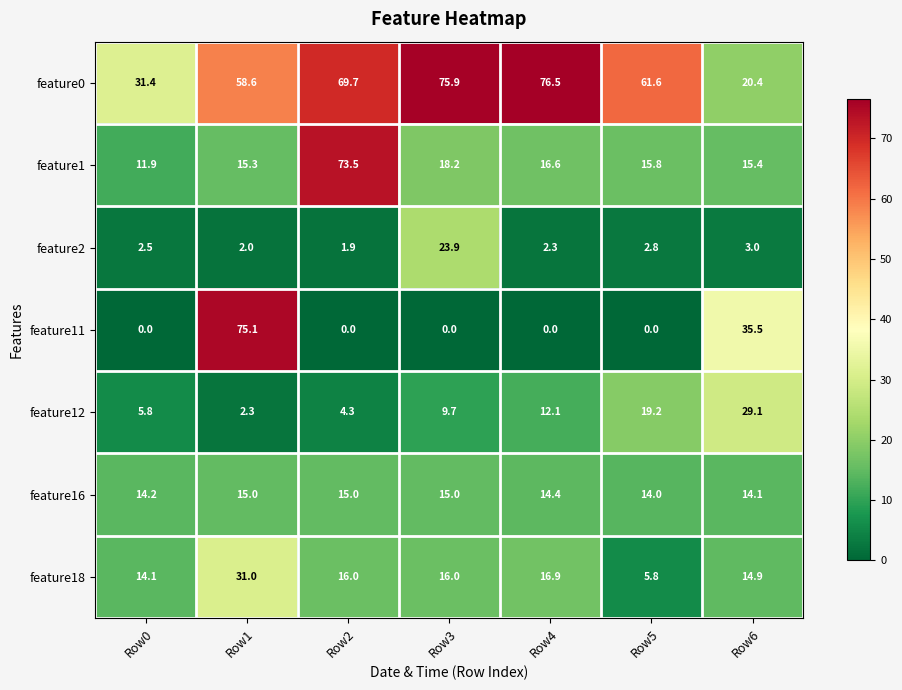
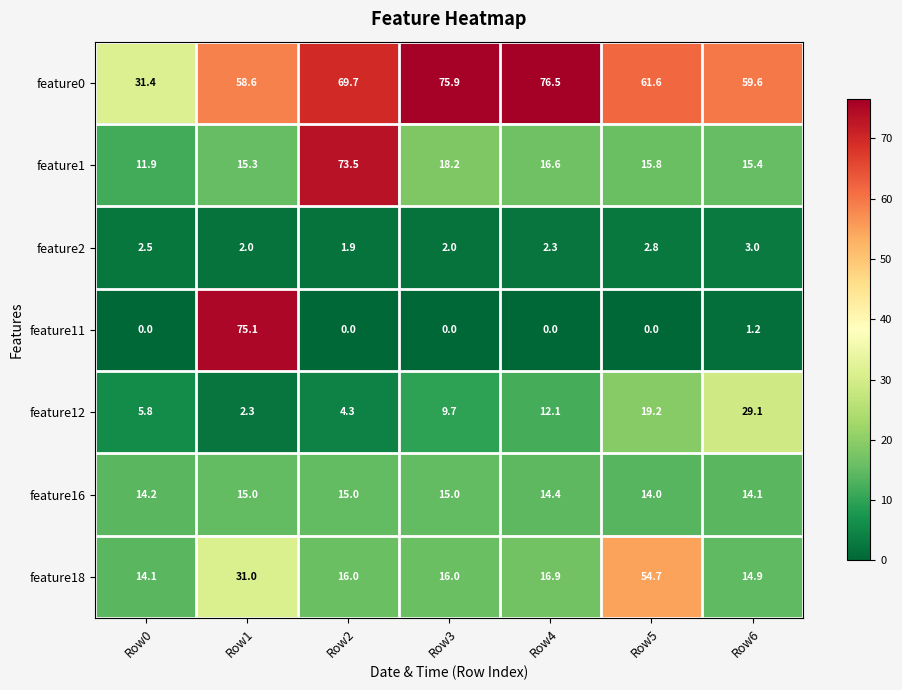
  {
    "feature0": {
      "Row0": 31.4,
      "Row1": 58.6,
      "Row2": 69.7,
      "Row3": 75.9,
      "Row4": 76.5,
      "Row5": 61.6,
-     "Row6": 20.4
+     "Row6": 59.6
    },
    "feature1": {
      "Row0": 11.9,
      "Row1": 15.3,
      "Row2": 73.5,
      "Row3": 18.2,
      "Row4": 16.6,
      "Row5": 15.8,
      "Row6": 15.4
    },
    "feature2": {
      "Row0": 2.5,
      "Row1": 2.0,
      "Row2": 1.9,
-     "Row3": 23.9,
+     "Row3": 2.0,
      "Row4": 2.3,
      "Row5": 2.8,
      "Row6": 3.0
    },
    "feature11": {
      "Row0": 0.0,
      "Row1": 75.1,
      "Row2": 0.0,
      "Row3": 0.0,
      "Row4": 0.0,
      "Row5": 0.0,
-     "Row6": 35.5
+     "Row6": 1.2
    },
    "feature12": {
      "Row0": 5.8,
      "Row1": 2.3,
      "Row2": 4.3,
      "Row3": 9.7,
      "Row4": 12.1,
      "Row5": 19.2,
      "Row6": 29.1
    },
    "feature16": {
      "Row0": 14.2,
      "Row1": 15.0,
      "Row2": 15.0,
      "Row3": 15.0,
      "Row4": 14.4,
      "Row5": 14.0,
      "Row6": 14.1
    },
    "feature18": {
      "Row0": 14.1,
      "Row1": 31.0,
      "Row2": 16.0,
      "Row3": 16.0,
      "Row4": 16.9,
-     "Row5": 5.8,
+     "Row5": 54.7,
      "Row6": 14.9
    }
  }
